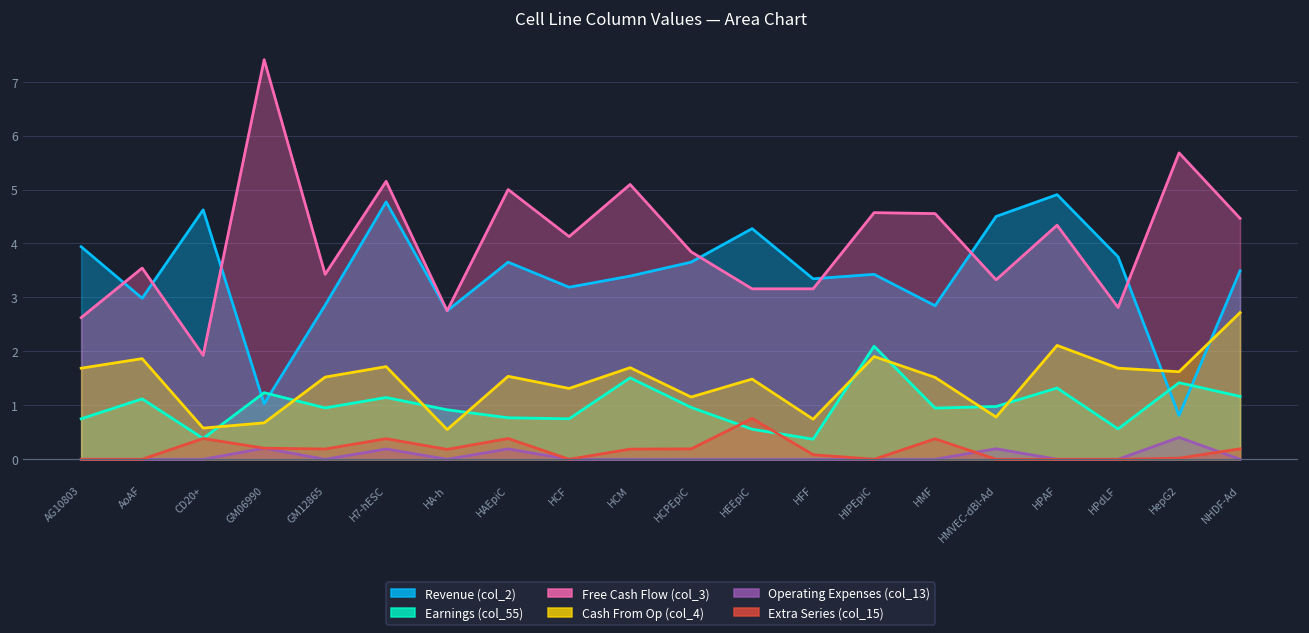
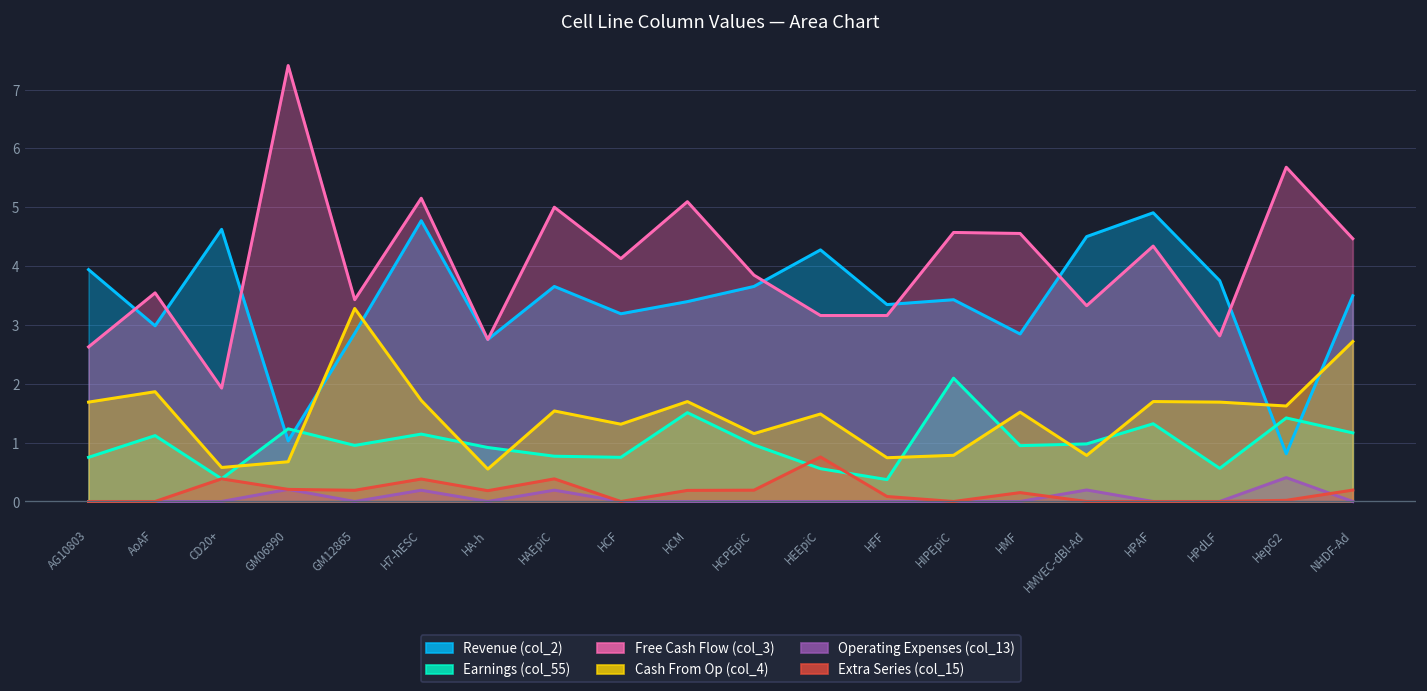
  {
    "Cash From Op (col_4)": {
      "AG10803": 1.7,
      "AoAF": 1.9,
      "CD20+": 0.6,
      "GM06990": 0.7,
-     "GM12865": 1.5,
+     "GM12865": 3.3,
      "H7-hESC": 1.7,
      "HA-h": 0.6,
      "HAEpiC": 1.5,
      "HCF": 1.3,
      "HCM": 1.7,
      "HCPEpiC": 1.2,
      "HEEpiC": 1.5,
      "HFF": 0.7,
-     "HIPEpiC": 1.9,
+     "HIPEpiC": 0.8,
      "HMF": 1.5,
      "HMVEC-dBl-Ad": 0.8,
-     "HPAF": 2.1,
+     "HPAF": 1.7,
      "HPdLF": 1.7,
      "HepG2": 1.6,
      "NHDF-Ad": 2.7
    },
    "Extra Series (col_15)": {
      "GM12865": 0.2,
      "H7-hESC": 0.4,
      "HA-h": 0.2,
      "HAEpiC": 0.4,
      "HCM": 0.2,
      "HCPEpiC": 0.2,
      "HEEpiC": 0.8,
      "HFF": 0.1,
-     "HMF": 0.4,
+     "HMF": 0.2,
      "HMVEC-dBl-Ad": 0.0,
      "HepG2": 0.0,
      "NHDF-Ad": 0.2
    }
  }
